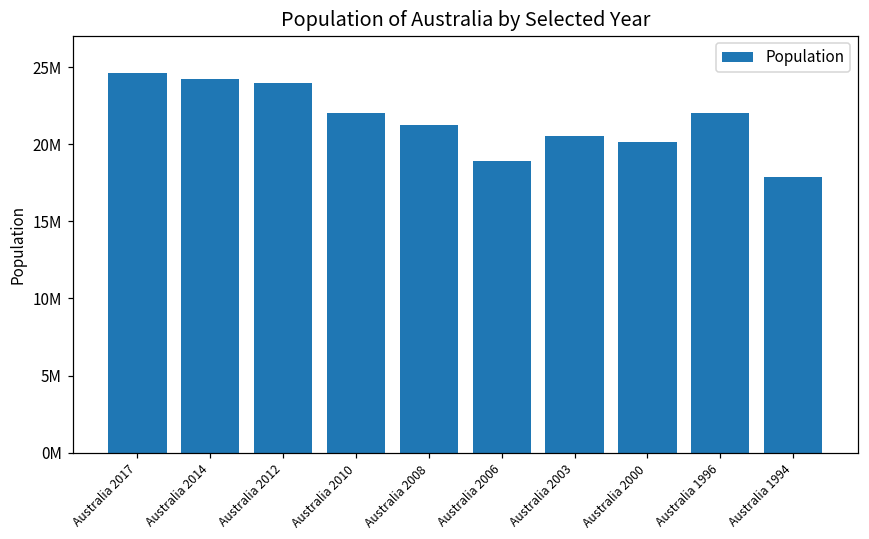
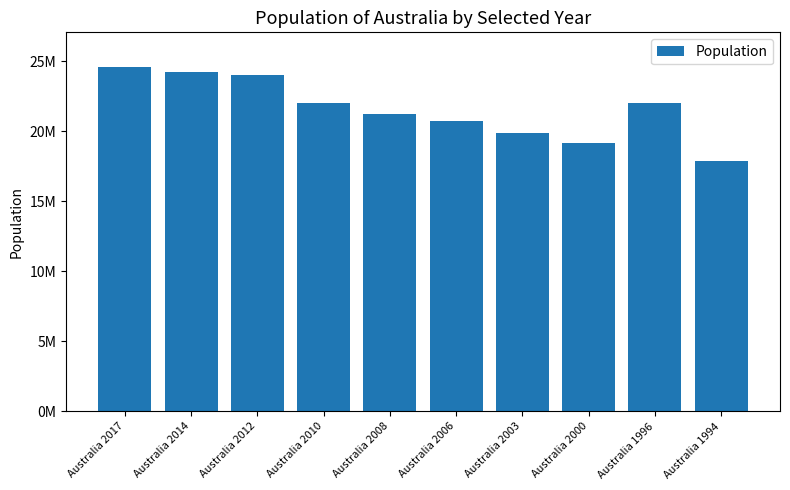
  {
    "Australia 2017": 24600000,
    "Australia 2014": 24200000,
    "Australia 2012": 24000000,
    "Australia 2010": 22000000,
    "Australia 2008": 21200000,
-   "Australia 2006": 18900000,
-   "Australia 2003": 20500000,
-   "Australia 2000": 20200000,
+   "Australia 2006": 20700000,
+   "Australia 2003": 19900000,
+   "Australia 2000": 19200000,
    "Australia 1996": 22000000,
    "Australia 1994": 17900000
  }
